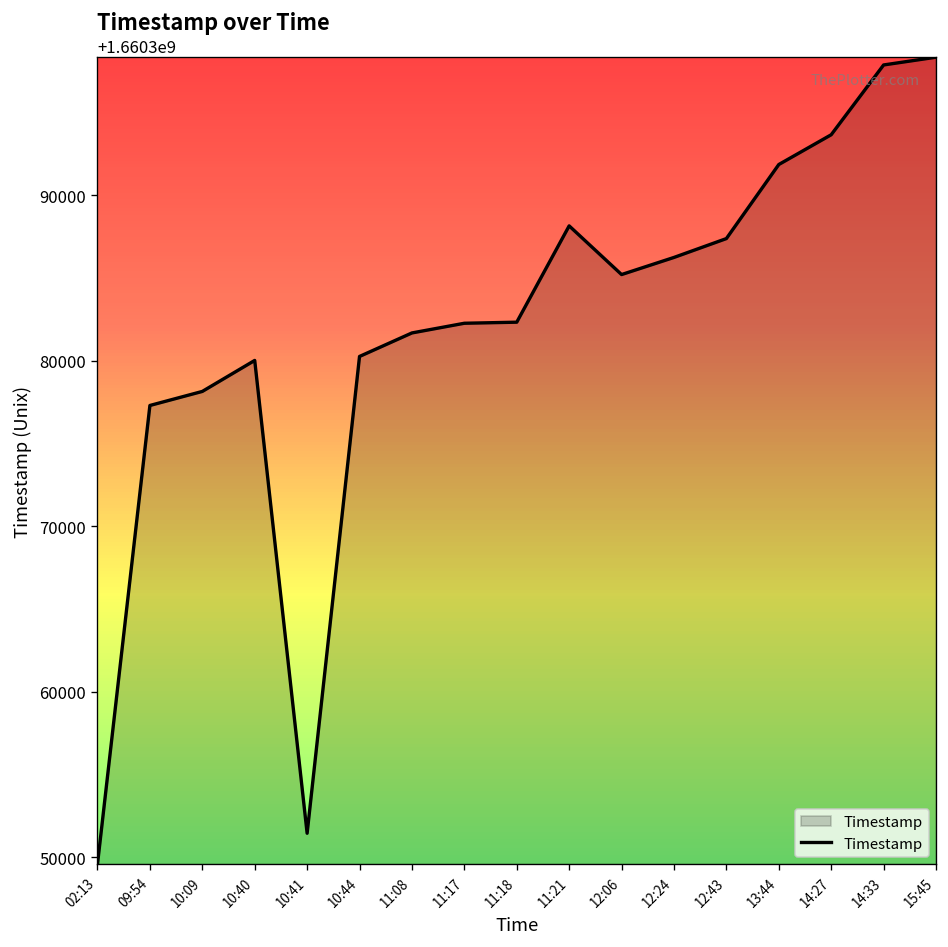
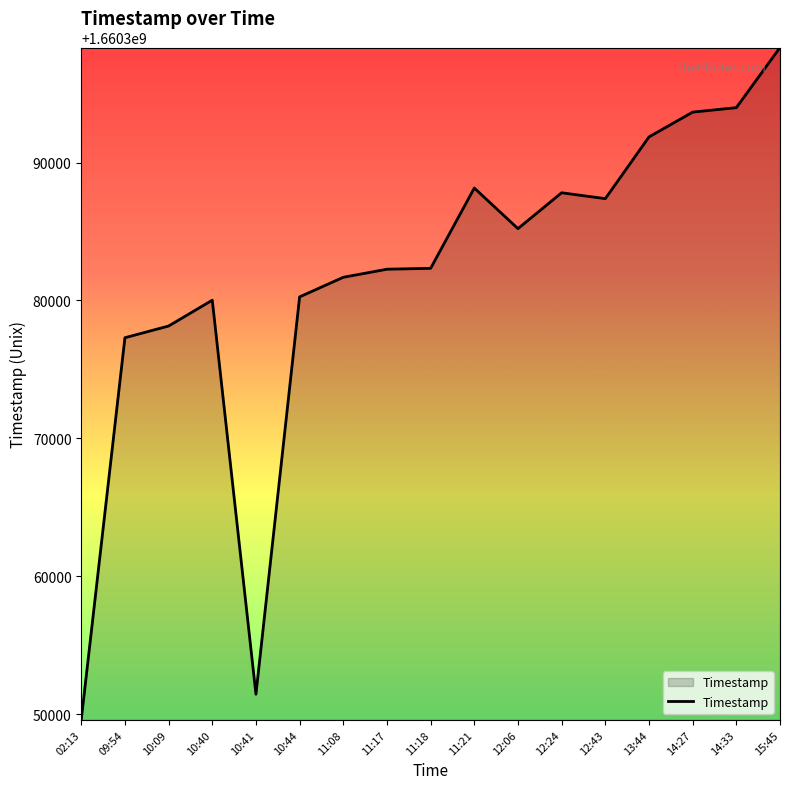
  {
    "02:13": 1660349600,
    "09:54": 1660377300,
    "10:09": 1660378100,
    "10:40": 1660380000,
    "10:41": 1660351400,
    "10:44": 1660380300,
    "11:08": 1660381700,
    "11:17": 1660382300,
    "11:18": 1660382300,
    "11:21": 1660388200,
    "12:06": 1660385200,
-   "12:24": 1660386200,
+   "12:24": 1660387800,
    "12:43": 1660387400,
    "13:44": 1660391900,
    "14:27": 1660393700,
-   "14:33": 1660397900,
+   "14:33": 1660394000,
    "15:45": 1660398300
  }
